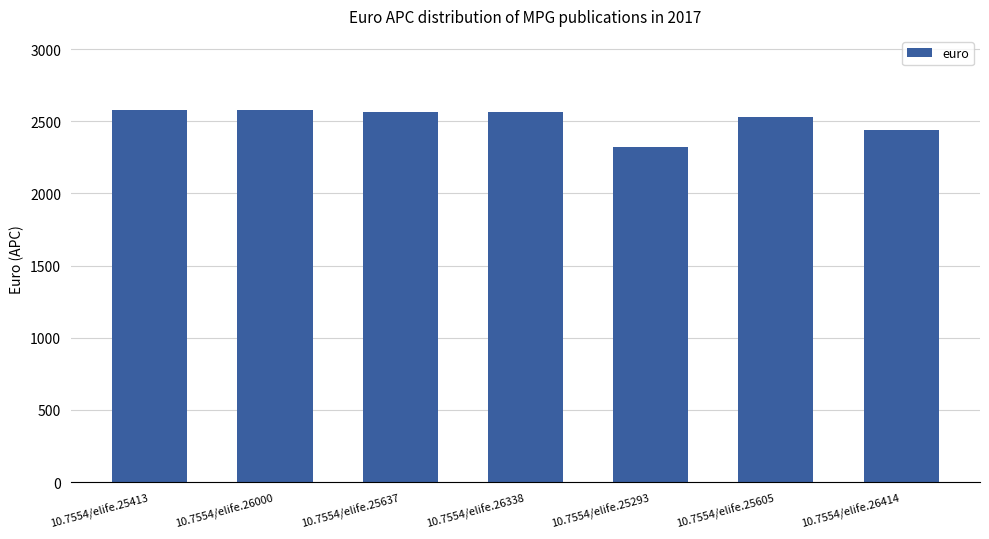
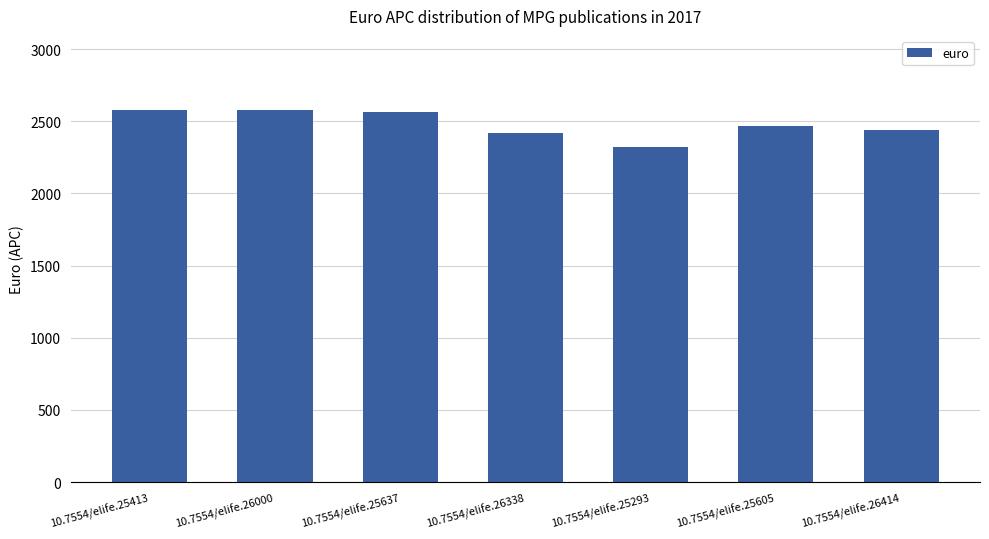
  {
    "10.7554/elife.25413": 2580,
    "10.7554/elife.26000": 2580,
    "10.7554/elife.25637": 2570,
-   "10.7554/elife.26338": 2570,
+   "10.7554/elife.26338": 2420,
    "10.7554/elife.25293": 2320,
-   "10.7554/elife.25605": 2530,
+   "10.7554/elife.25605": 2470,
    "10.7554/elife.26414": 2440
  }
